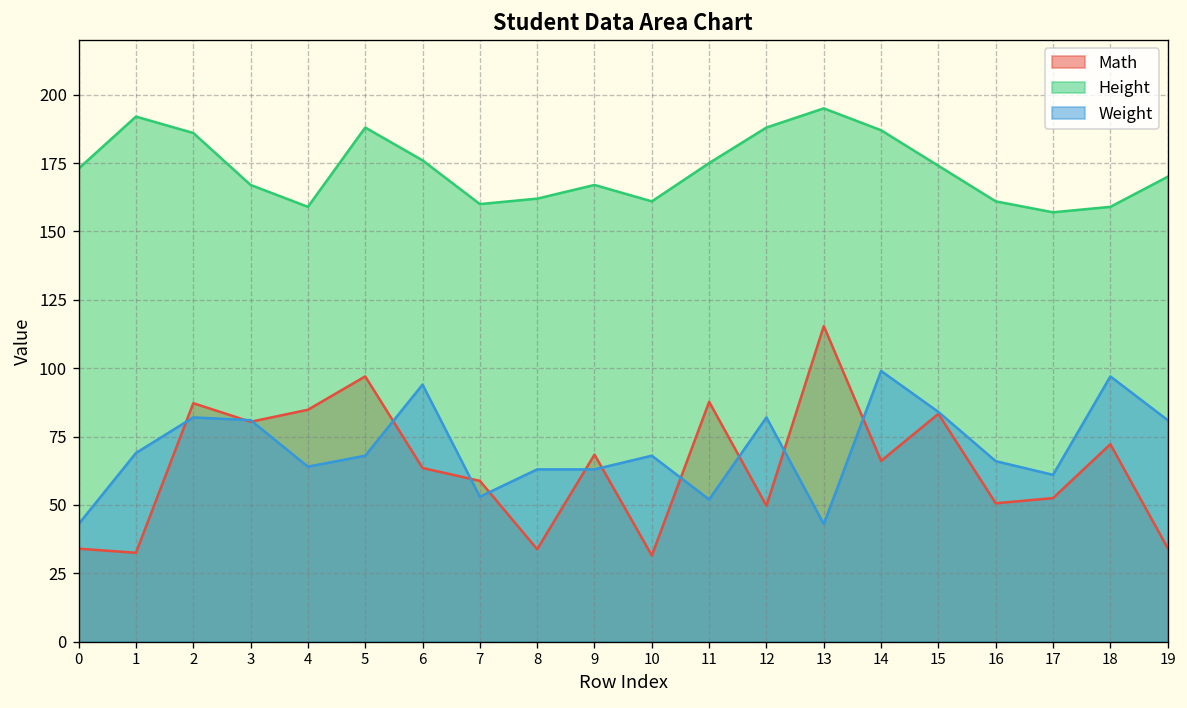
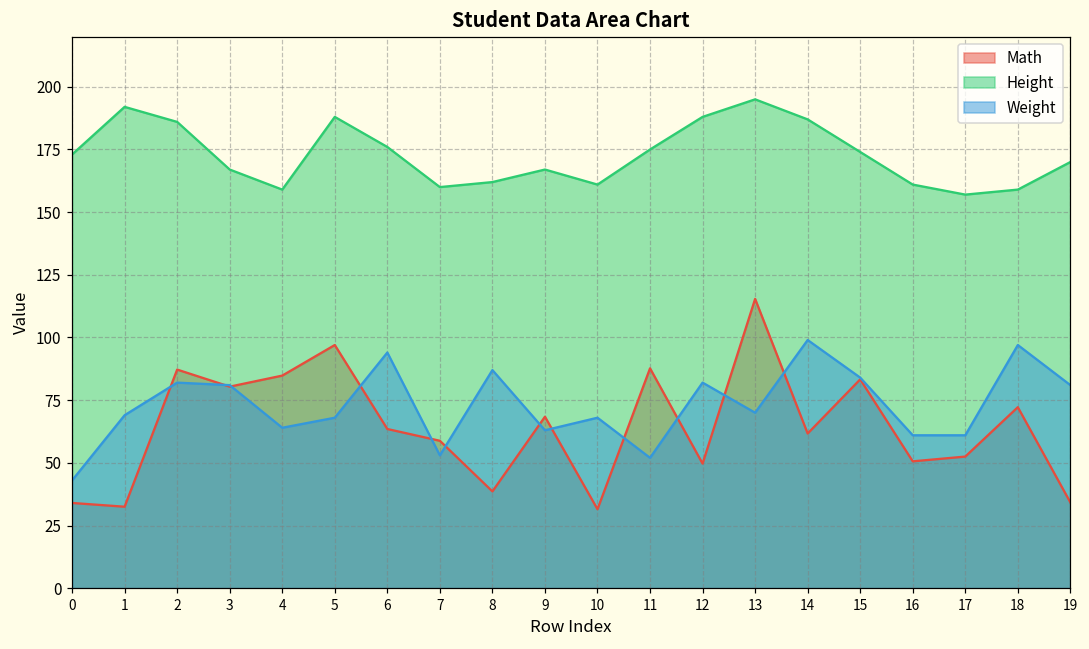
  {
    "Math": {
      "0": 34,
      "1": 33,
      "2": 87,
      "4": 85,
      "5": 97,
      "6": 64,
      "7": 59,
-     "8": 34,
+     "8": 39,
      "9": 68,
      "10": 32,
      "11": 88,
      "12": 50,
      "13": 115,
-     "14": 66,
+     "14": 62,
      "16": 51,
      "17": 53,
      "18": 72,
      "19": 34
    },
    "Height": {
      "0": 173,
      "1": 192,
      "2": 186,
      "3": 167,
      "4": 159,
      "5": 188,
      "6": 176,
      "7": 160,
      "8": 162,
      "9": 167,
      "10": 161,
      "11": 175,
      "12": 188,
      "13": 195,
      "14": 187,
      "15": 174,
      "16": 161,
      "17": 157,
      "18": 159,
      "19": 170
    },
    "Weight": {
      "0": 43,
      "1": 69,
      "2": 82,
      "4": 64,
      "5": 68,
      "6": 94,
      "7": 53,
-     "8": 63,
+     "8": 87,
      "9": 63,
      "10": 68,
      "11": 52,
      "12": 82,
-     "13": 43,
+     "13": 70,
      "14": 99,
-     "16": 66,
+     "16": 61,
      "17": 61,
      "18": 97,
      "19": 81
    }
  }
